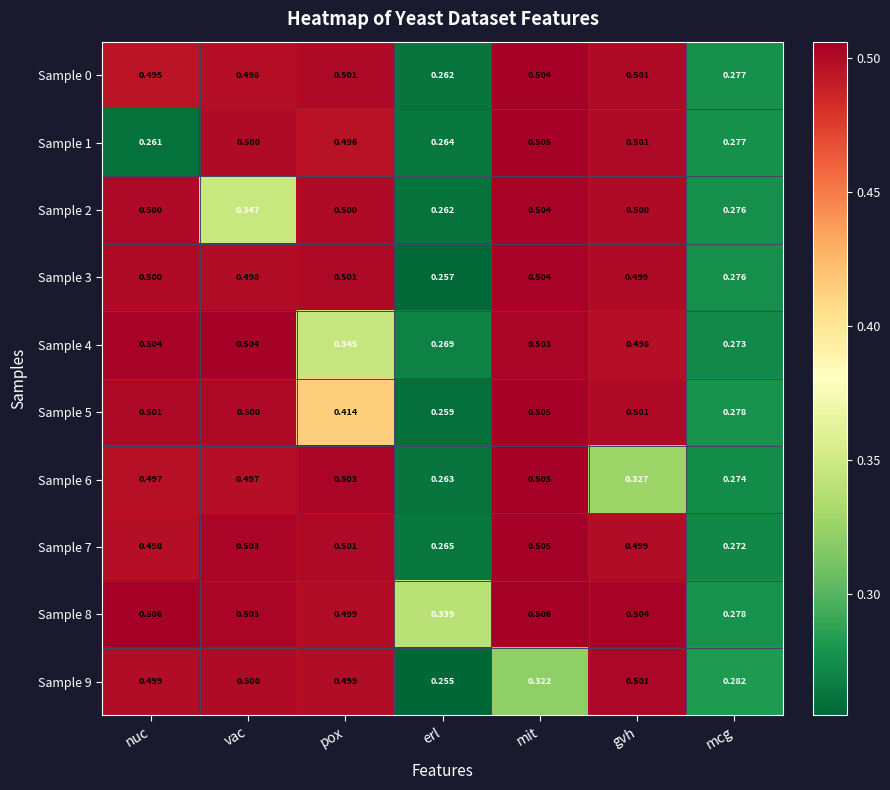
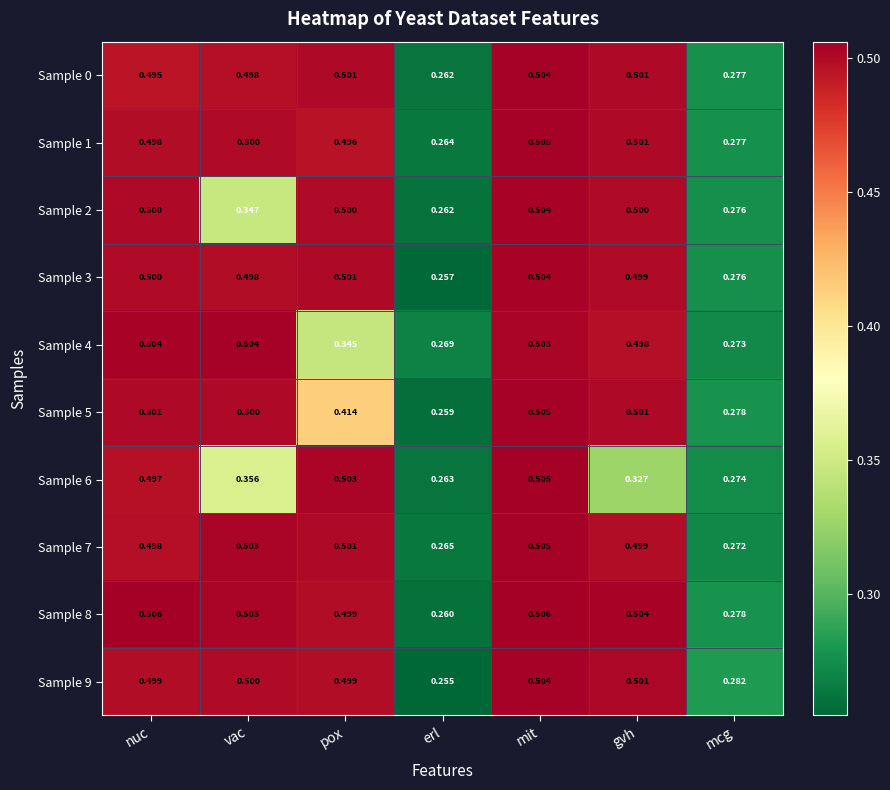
  {
    "Sample 0": {
      "nuc": 0.495,
      "vac": 0.498,
      "pox": 0.501,
      "erl": 0.262,
      "mit": 0.504,
      "gvh": 0.501,
      "mcg": 0.277
    },
    "Sample 1": {
-     "nuc": 0.261,
+     "nuc": 0.498,
      "vac": 0.500,
      "pox": 0.496,
      "erl": 0.264,
      "mit": 0.505,
      "gvh": 0.501,
      "mcg": 0.277
    },
    "Sample 2": {
      "nuc": 0.500,
      "vac": 0.347,
      "pox": 0.500,
      "erl": 0.262,
      "mit": 0.504,
      "gvh": 0.500,
      "mcg": 0.276
    },
    "Sample 3": {
      "nuc": 0.500,
      "vac": 0.498,
      "pox": 0.501,
      "erl": 0.257,
      "mit": 0.504,
      "gvh": 0.499,
      "mcg": 0.276
    },
    "Sample 4": {
      "nuc": 0.504,
      "vac": 0.504,
      "pox": 0.345,
      "erl": 0.269,
      "mit": 0.503,
      "gvh": 0.498,
      "mcg": 0.273
    },
    "Sample 5": {
      "nuc": 0.501,
      "vac": 0.500,
      "pox": 0.414,
      "erl": 0.259,
      "mit": 0.505,
      "gvh": 0.501,
      "mcg": 0.278
    },
    "Sample 6": {
      "nuc": 0.497,
-     "vac": 0.497,
+     "vac": 0.356,
      "pox": 0.503,
      "erl": 0.263,
      "mit": 0.505,
      "gvh": 0.327,
      "mcg": 0.274
    },
    "Sample 7": {
      "nuc": 0.498,
      "vac": 0.503,
      "pox": 0.501,
      "erl": 0.265,
      "mit": 0.505,
      "gvh": 0.499,
      "mcg": 0.272
    },
    "Sample 8": {
      "nuc": 0.506,
      "vac": 0.503,
      "pox": 0.499,
-     "erl": 0.339,
+     "erl": 0.260,
      "mit": 0.506,
      "gvh": 0.504,
      "mcg": 0.278
    },
    "Sample 9": {
      "nuc": 0.499,
      "vac": 0.500,
      "pox": 0.499,
      "erl": 0.255,
-     "mit": 0.322,
+     "mit": 0.504,
      "gvh": 0.501,
      "mcg": 0.282
    }
  }
